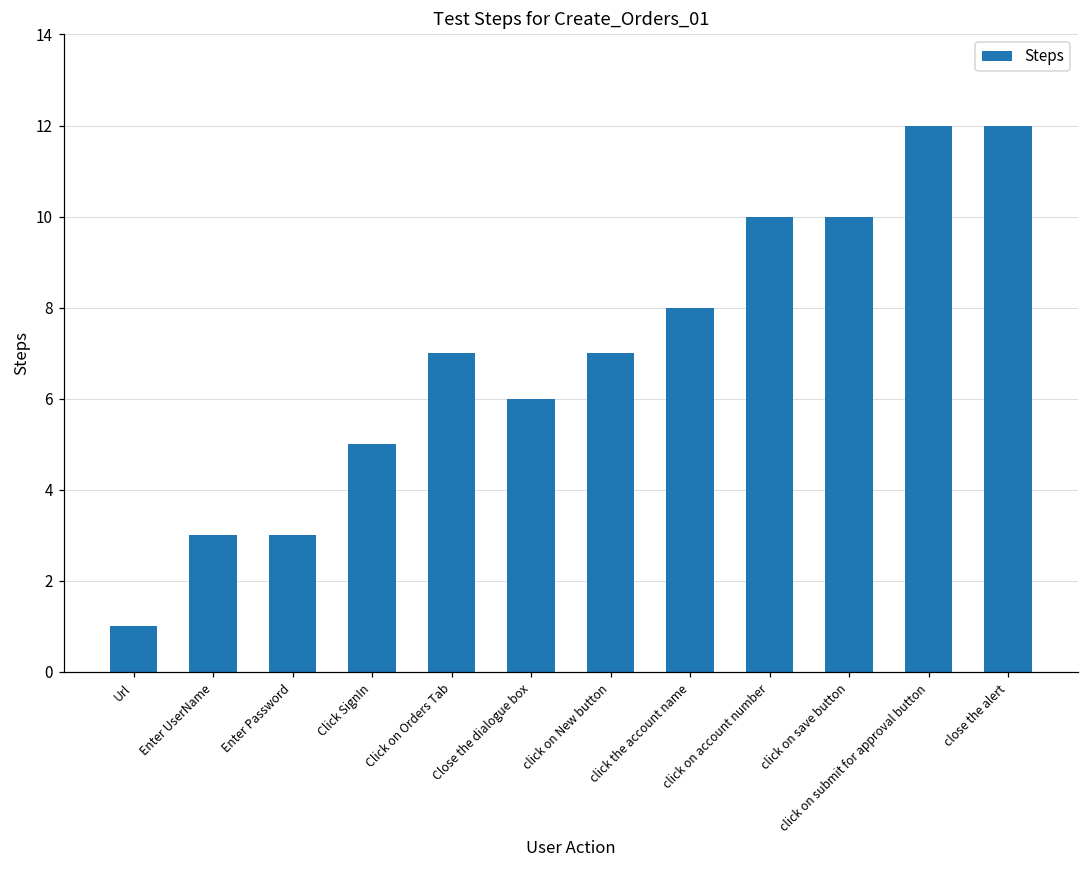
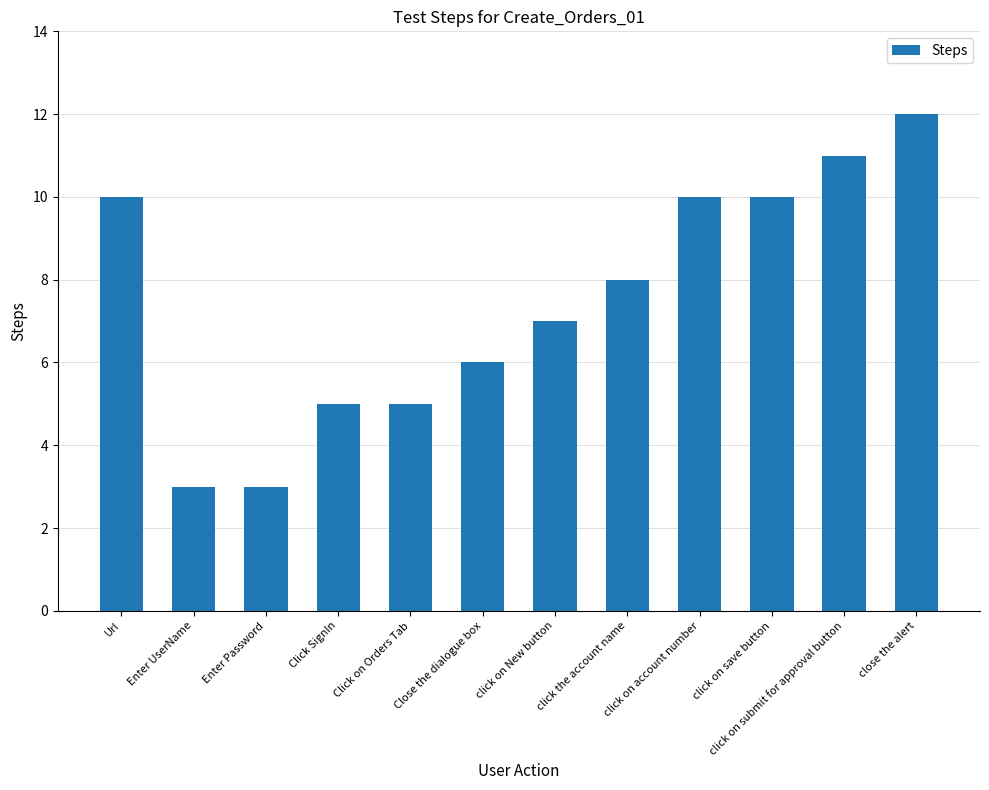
  {
-   "Url": 1,
+   "Url": 10,
    "Enter UserName": 3,
    "Enter Password": 3,
    "Click SignIn": 5,
-   "Click on Orders Tab": 7,
+   "Click on Orders Tab": 5,
    "Close the dialogue box": 6,
    "click on New button": 7,
    "click the account name": 8,
    "click on account number": 10,
    "click on save button": 10,
-   "click on submit for approval button": 12,
+   "click on submit for approval button": 11,
    "close the alert": 12
  }
